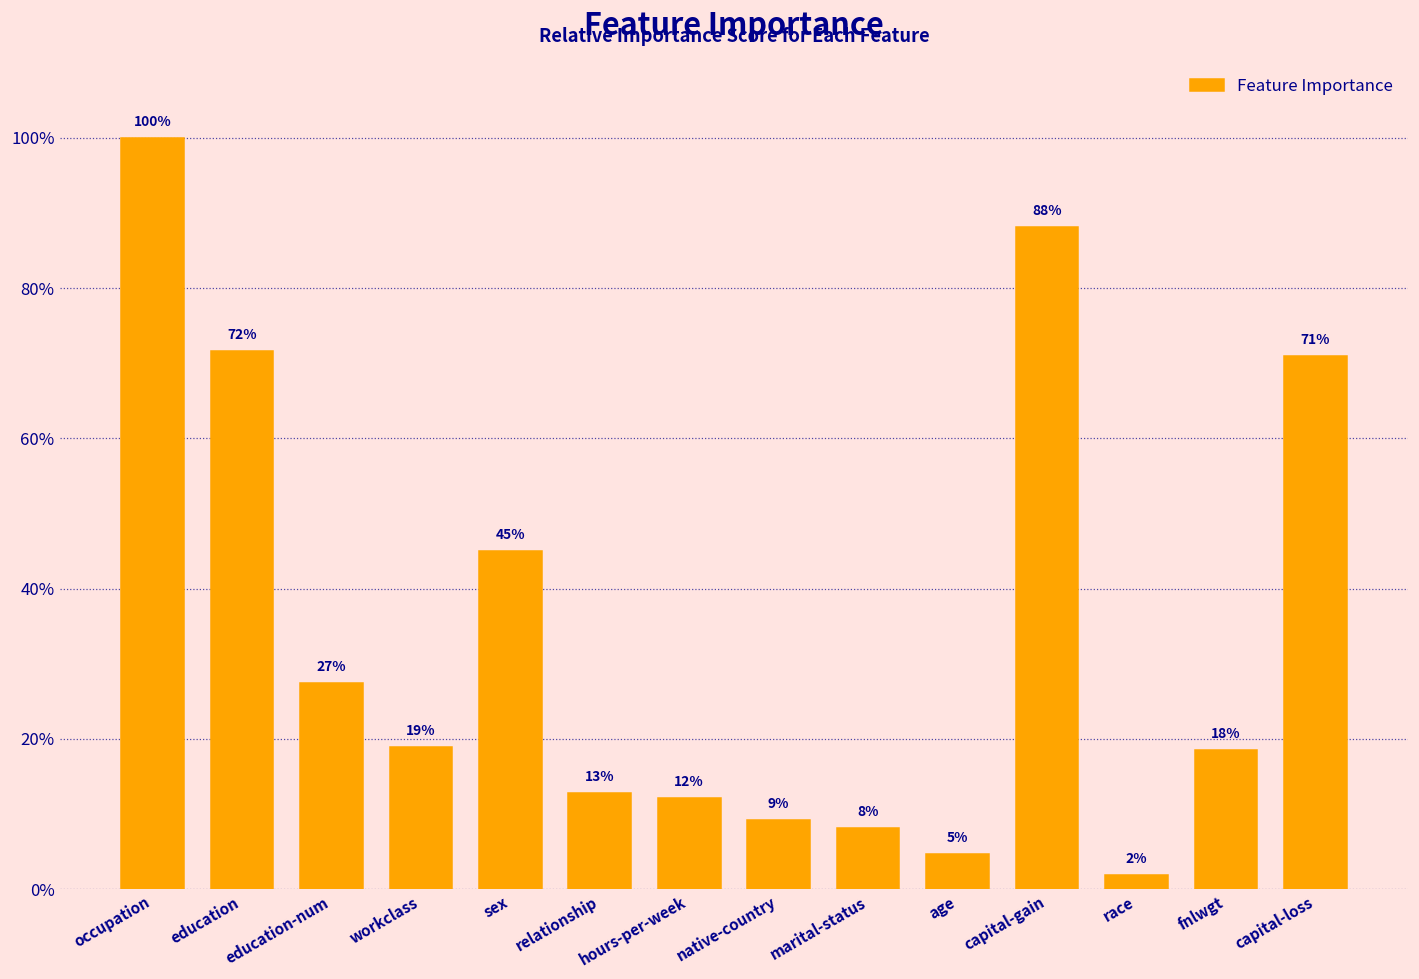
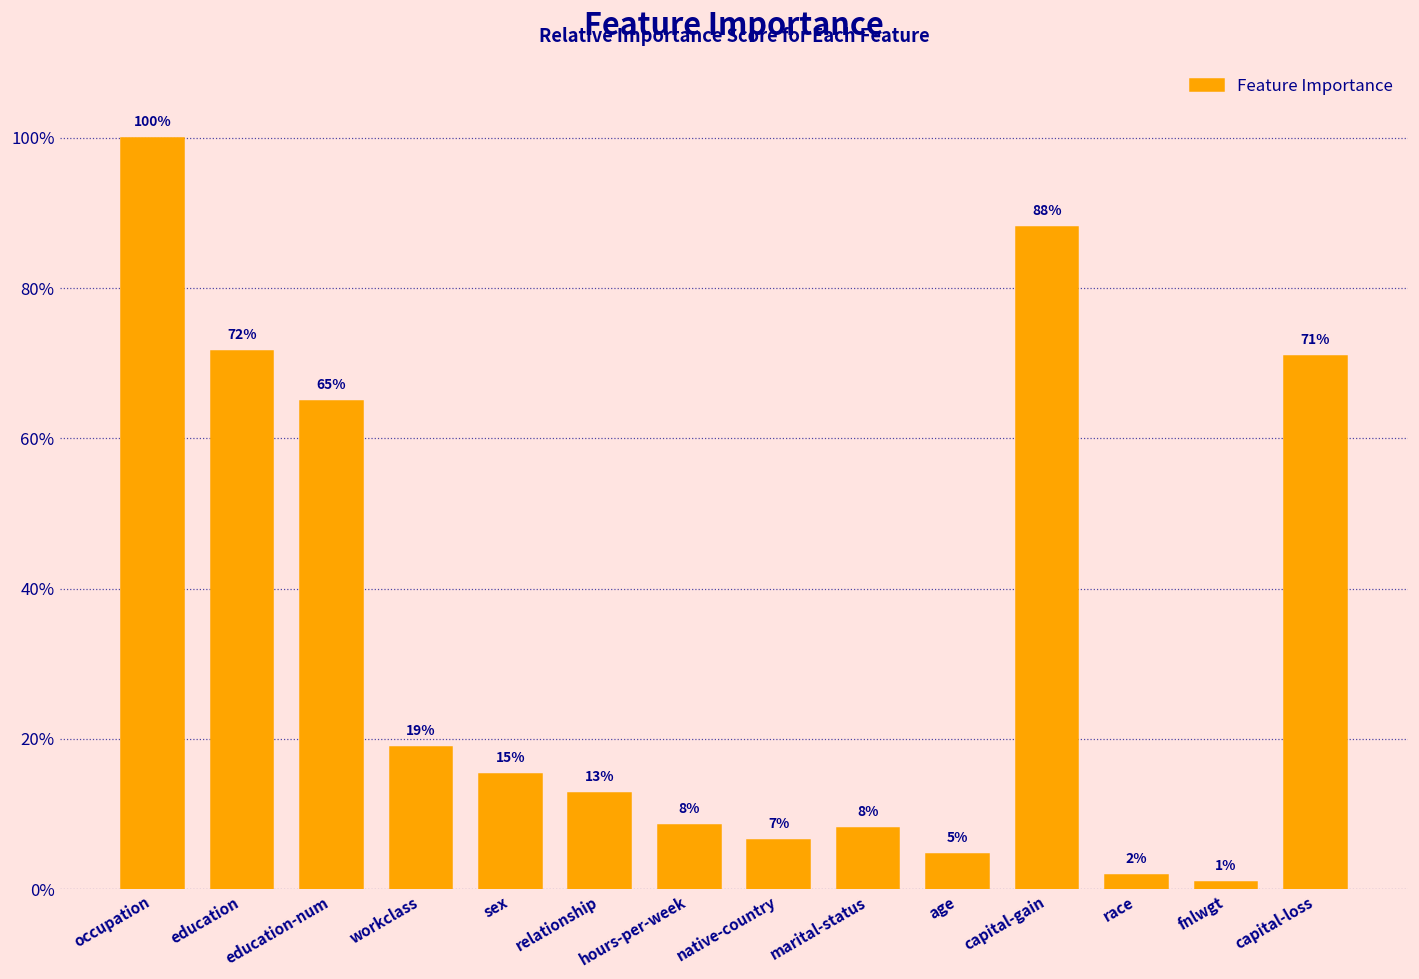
  {
    "occupation": "100%",
    "education": "72%",
-   "education-num": "27%",
+   "education-num": "65%",
    "workclass": "19%",
-   "sex": "45%",
+   "sex": "15%",
    "relationship": "13%",
-   "hours-per-week": "12%",
-   "native-country": "9%",
+   "hours-per-week": "8%",
+   "native-country": "7%",
    "marital-status": "8%",
    "age": "5%",
    "capital-gain": "88%",
    "race": "2%",
-   "fnlwgt": "18%",
+   "fnlwgt": "1%",
    "capital-loss": "71%"
  }
